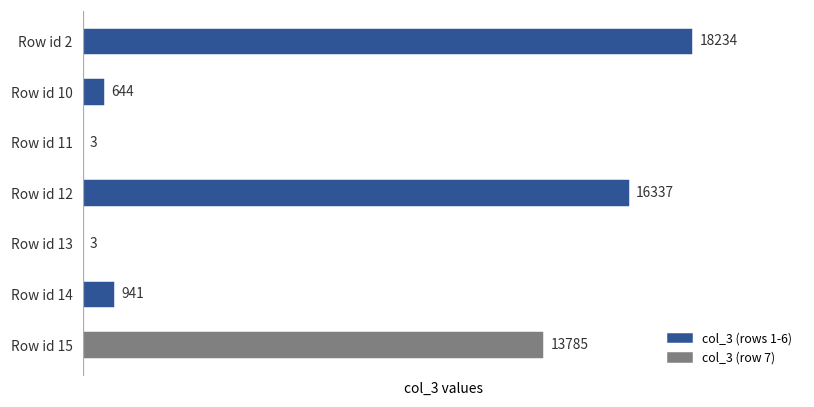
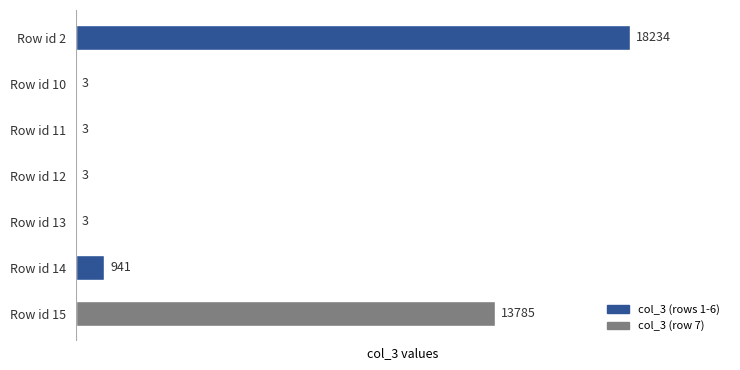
  {
    "Row id 2": 18234,
-   "Row id 10": 644,
+   "Row id 10": 3,
    "Row id 11": 3,
-   "Row id 12": 16337,
+   "Row id 12": 3,
    "Row id 13": 3,
    "Row id 14": 941,
    "Row id 15": 13785
  }
